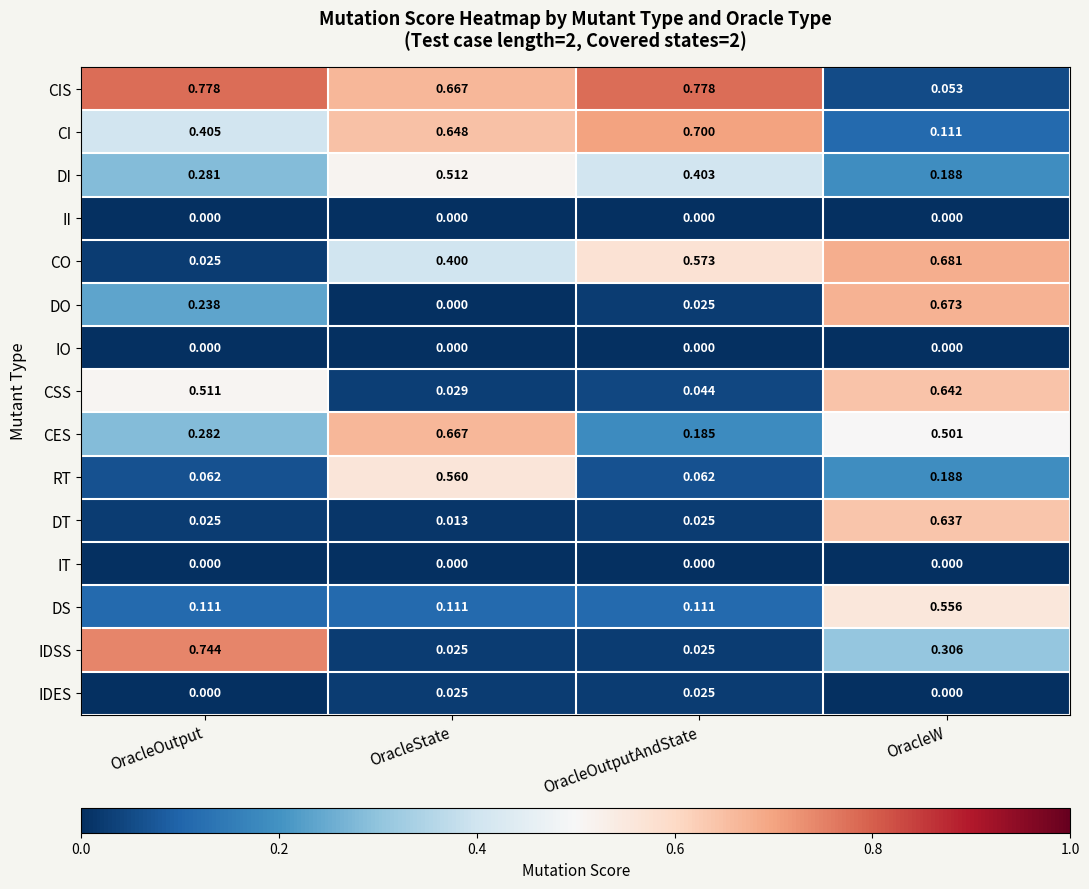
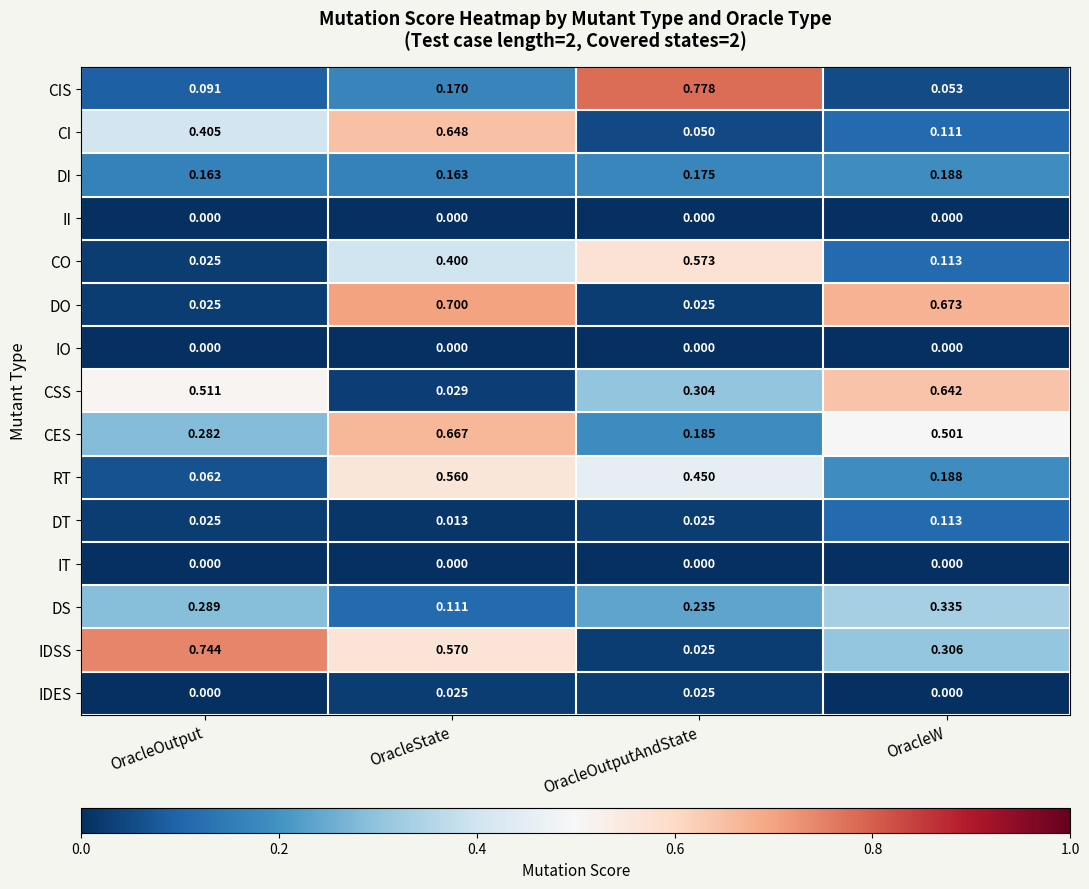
  {
    "CIS": {
-     "OracleOutput": 0.778,
-     "OracleState": 0.667,
+     "OracleOutput": 0.091,
+     "OracleState": 0.170,
      "OracleOutputAndState": 0.778,
      "OracleW": 0.053
    },
    "CI": {
      "OracleOutput": 0.405,
      "OracleState": 0.648,
-     "OracleOutputAndState": 0.700,
+     "OracleOutputAndState": 0.050,
      "OracleW": 0.111
    },
    "DI": {
-     "OracleOutput": 0.281,
-     "OracleState": 0.512,
-     "OracleOutputAndState": 0.403,
+     "OracleOutput": 0.163,
+     "OracleState": 0.163,
+     "OracleOutputAndState": 0.175,
      "OracleW": 0.188
    },
    "II": {
      "OracleOutput": 0.000,
      "OracleState": 0.000,
      "OracleOutputAndState": 0.000,
      "OracleW": 0.000
    },
    "CO": {
      "OracleOutput": 0.025,
      "OracleState": 0.400,
      "OracleOutputAndState": 0.573,
-     "OracleW": 0.681
+     "OracleW": 0.113
    },
    "DO": {
-     "OracleOutput": 0.238,
-     "OracleState": 0.000,
+     "OracleOutput": 0.025,
+     "OracleState": 0.700,
      "OracleOutputAndState": 0.025,
      "OracleW": 0.673
    },
    "IO": {
      "OracleOutput": 0.000,
      "OracleState": 0.000,
      "OracleOutputAndState": 0.000,
      "OracleW": 0.000
    },
    "CSS": {
      "OracleOutput": 0.511,
      "OracleState": 0.029,
-     "OracleOutputAndState": 0.044,
+     "OracleOutputAndState": 0.304,
      "OracleW": 0.642
    },
    "CES": {
      "OracleOutput": 0.282,
      "OracleState": 0.667,
      "OracleOutputAndState": 0.185,
      "OracleW": 0.501
    },
    "RT": {
      "OracleOutput": 0.062,
      "OracleState": 0.560,
-     "OracleOutputAndState": 0.062,
+     "OracleOutputAndState": 0.450,
      "OracleW": 0.188
    },
    "DT": {
      "OracleOutput": 0.025,
      "OracleState": 0.013,
      "OracleOutputAndState": 0.025,
-     "OracleW": 0.637
+     "OracleW": 0.113
    },
    "IT": {
      "OracleOutput": 0.000,
      "OracleState": 0.000,
      "OracleOutputAndState": 0.000,
      "OracleW": 0.000
    },
    "DS": {
-     "OracleOutput": 0.111,
+     "OracleOutput": 0.289,
      "OracleState": 0.111,
-     "OracleOutputAndState": 0.111,
-     "OracleW": 0.556
+     "OracleOutputAndState": 0.235,
+     "OracleW": 0.335
    },
    "IDSS": {
      "OracleOutput": 0.744,
-     "OracleState": 0.025,
+     "OracleState": 0.570,
      "OracleOutputAndState": 0.025,
      "OracleW": 0.306
    },
    "IDES": {
      "OracleOutput": 0.000,
      "OracleState": 0.025,
      "OracleOutputAndState": 0.025,
      "OracleW": 0.000
    }
  }
